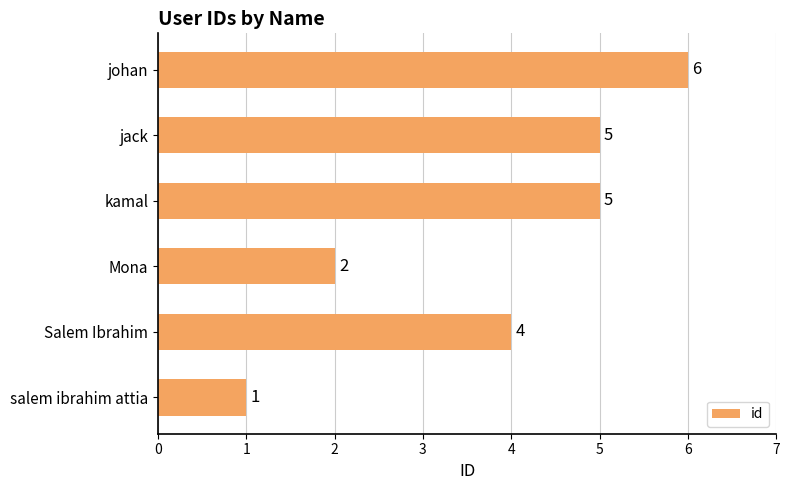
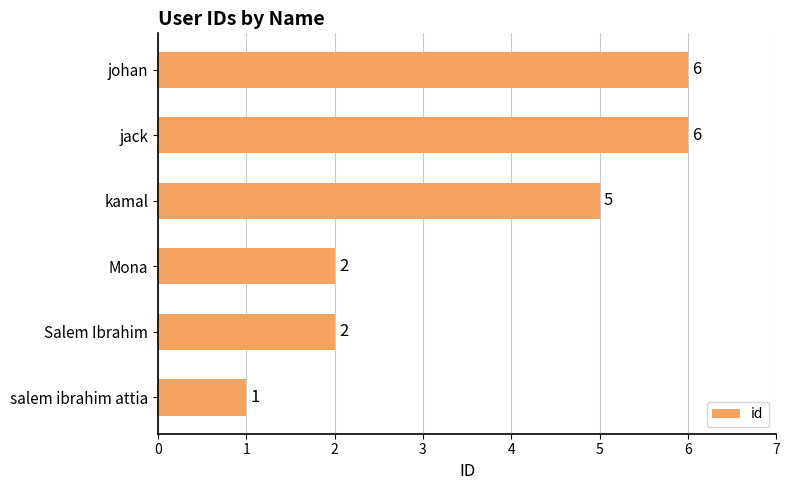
  {
    "johan": 6,
-   "jack": 5,
+   "jack": 6,
    "kamal": 5,
    "Mona": 2,
-   "Salem Ibrahim": 4,
+   "Salem Ibrahim": 2,
    "salem ibrahim attia": 1
  }
